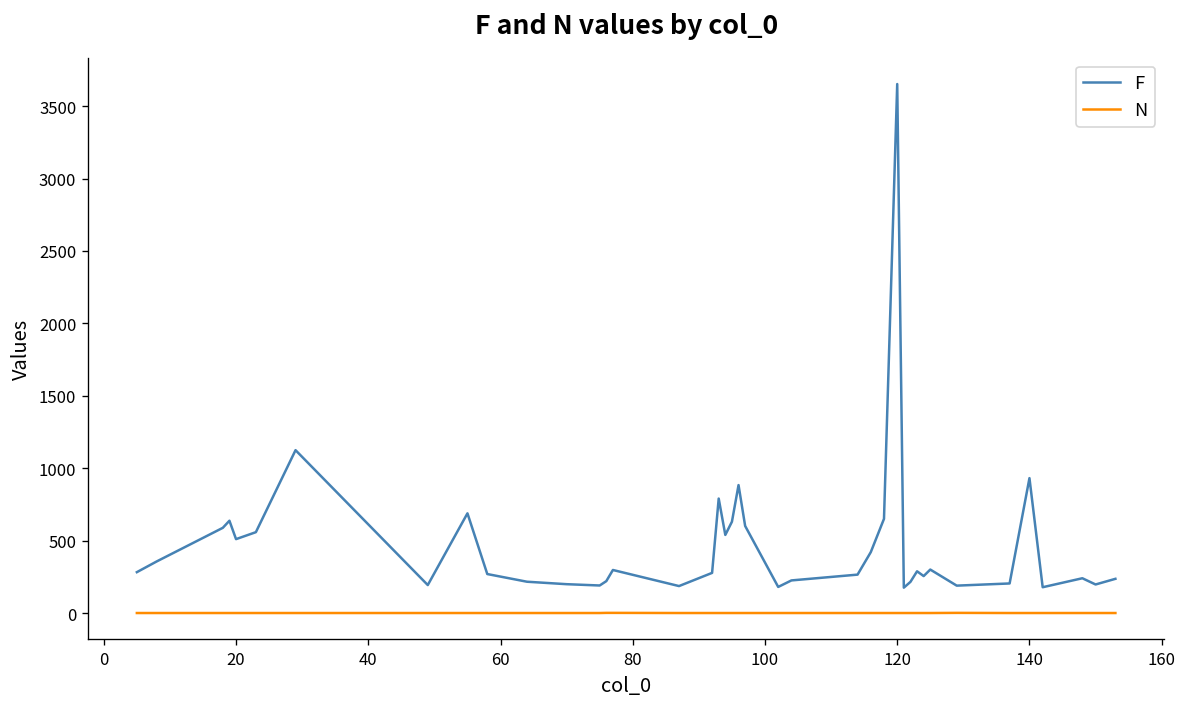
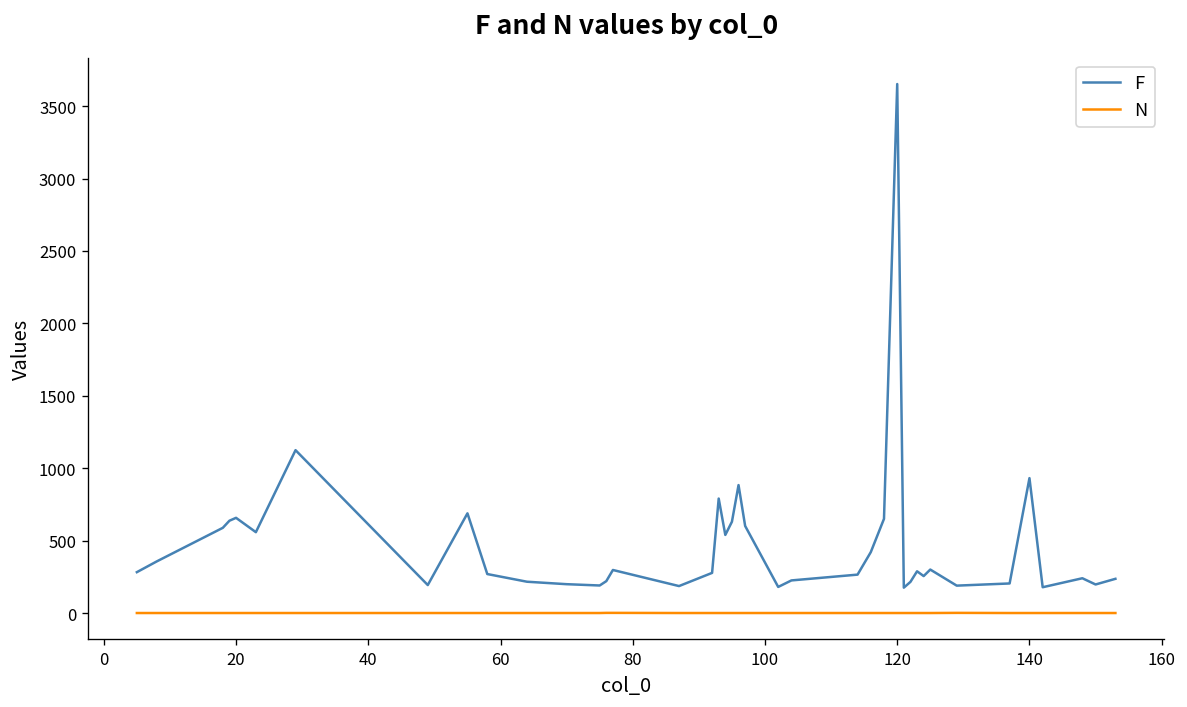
  {
    "F": {
-     "20": 510,
+     "20": 660,
      "120": 3650,
      "140": 930
    },
    "N": {
      "20": 0,
      "120": 0,
      "140": 0
    }
  }
